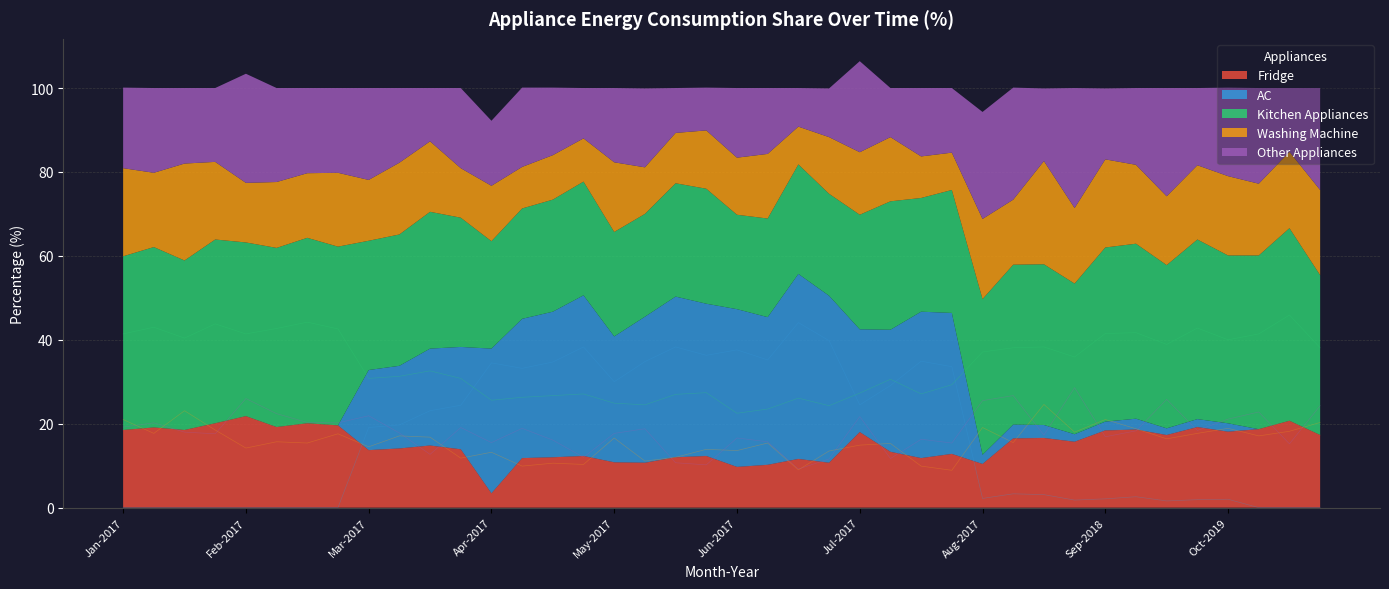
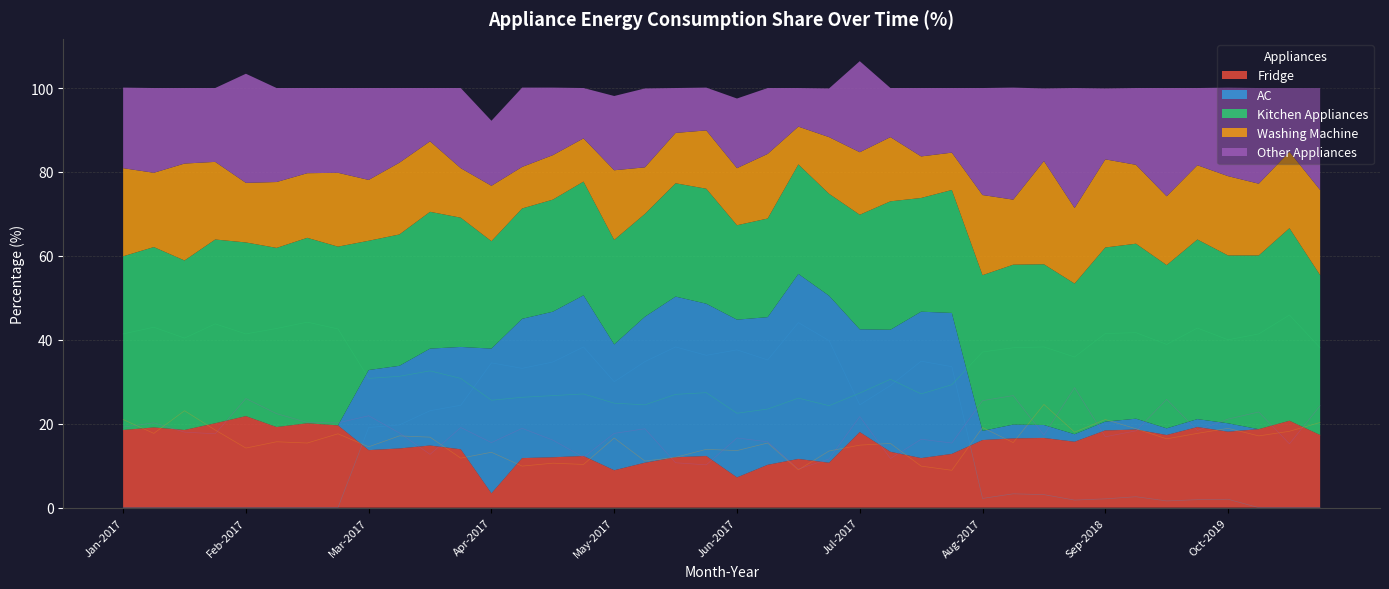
  {
    "Fridge": {
      "Mar-2017": 14,
      "Apr-2017": 3,
-     "May-2017": 11,
-     "Jun-2017": 10,
+     "May-2017": 9,
+     "Jun-2017": 7,
      "Jul-2017": 18,
-     "Aug-2017": 10,
+     "Aug-2017": 16,
      "Sep-2018": 18,
      "Oct-2019": 18
    }
  }
